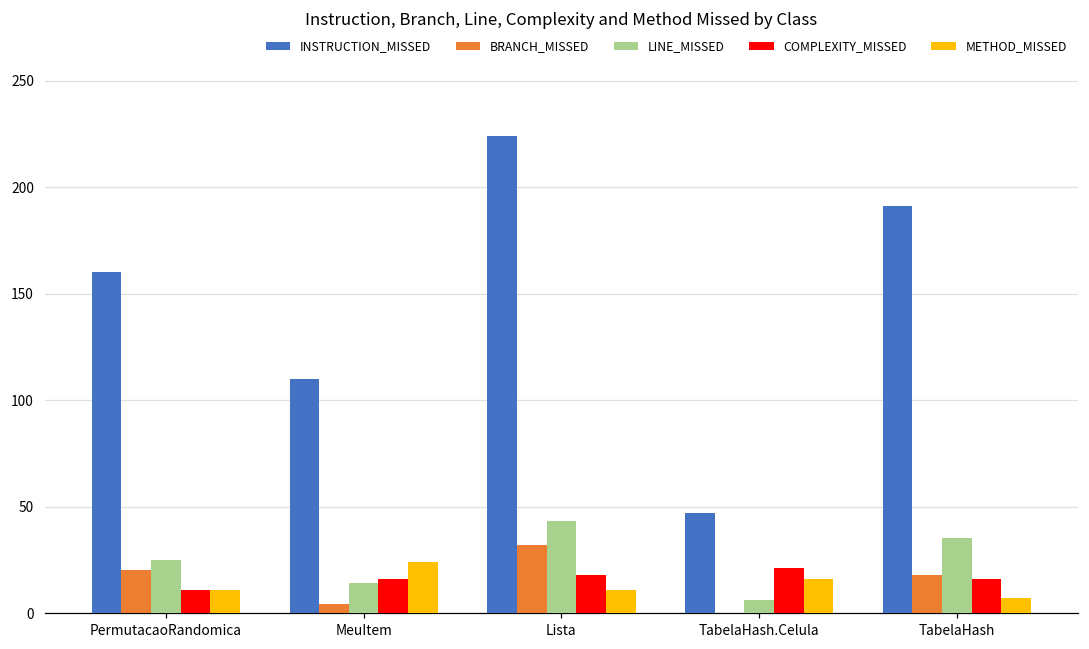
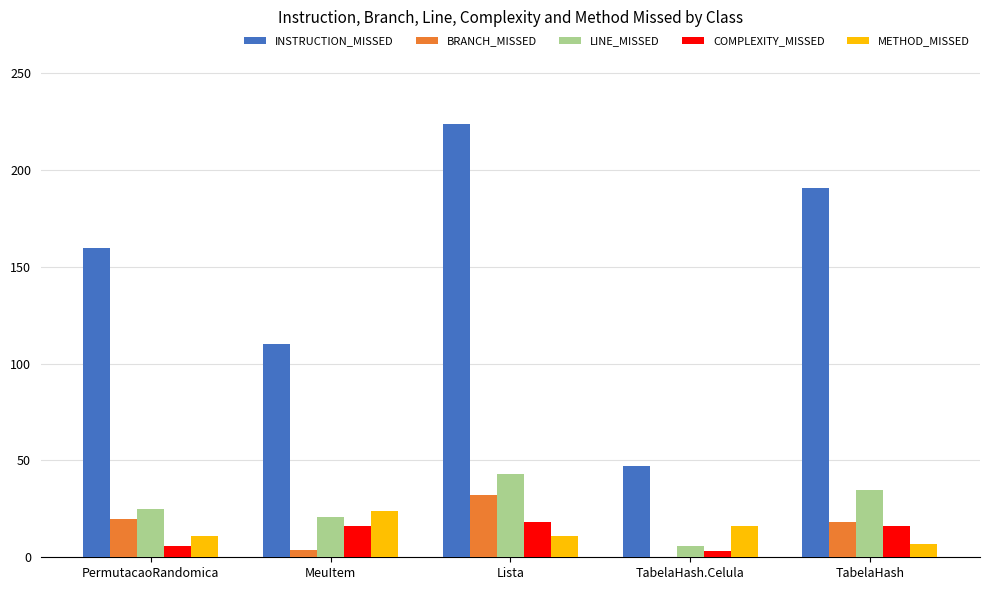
  {
    "INSTRUCTION_MISSED": {
      "PermutacaoRandomica": 160,
      "MeuItem": 110,
      "Lista": 224,
      "TabelaHash.Celula": 47,
      "TabelaHash": 191
    },
    "BRANCH_MISSED": {
      "PermutacaoRandomica": 20,
      "MeuItem": 4,
      "Lista": 32,
      "TabelaHash.Celula": 0,
      "TabelaHash": 18
    },
    "LINE_MISSED": {
      "PermutacaoRandomica": 25,
-     "MeuItem": 14,
+     "MeuItem": 21,
      "Lista": 43,
      "TabelaHash.Celula": 6,
      "TabelaHash": 35
    },
    "COMPLEXITY_MISSED": {
-     "PermutacaoRandomica": 11,
+     "PermutacaoRandomica": 6,
      "MeuItem": 16,
      "Lista": 18,
-     "TabelaHash.Celula": 21,
+     "TabelaHash.Celula": 3,
      "TabelaHash": 16
    },
    "METHOD_MISSED": {
      "PermutacaoRandomica": 11,
      "MeuItem": 24,
      "Lista": 11,
      "TabelaHash.Celula": 16,
      "TabelaHash": 7
    }
  }
